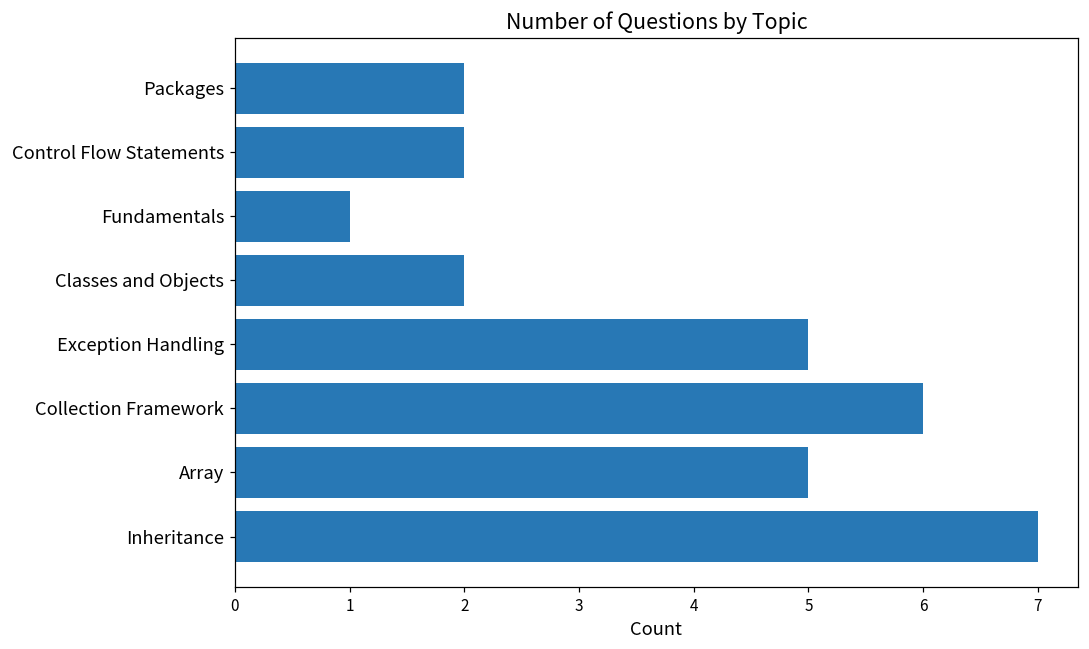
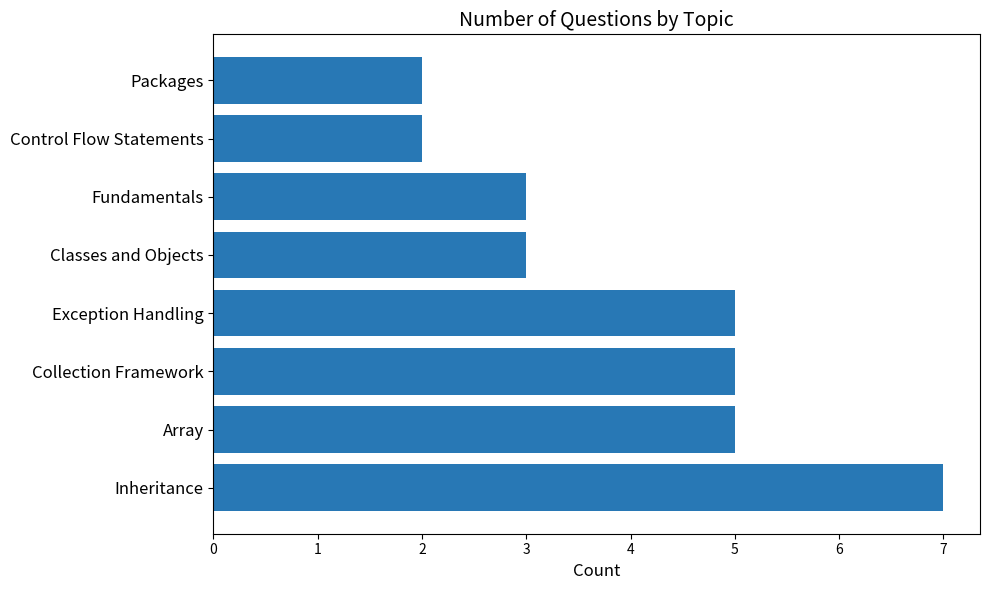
  {
    "Packages": 2,
    "Control Flow Statements": 2,
-   "Fundamentals": 1,
-   "Classes and Objects": 2,
+   "Fundamentals": 3,
+   "Classes and Objects": 3,
    "Exception Handling": 5,
-   "Collection Framework": 6,
+   "Collection Framework": 5,
    "Array": 5,
    "Inheritance": 7
  }
